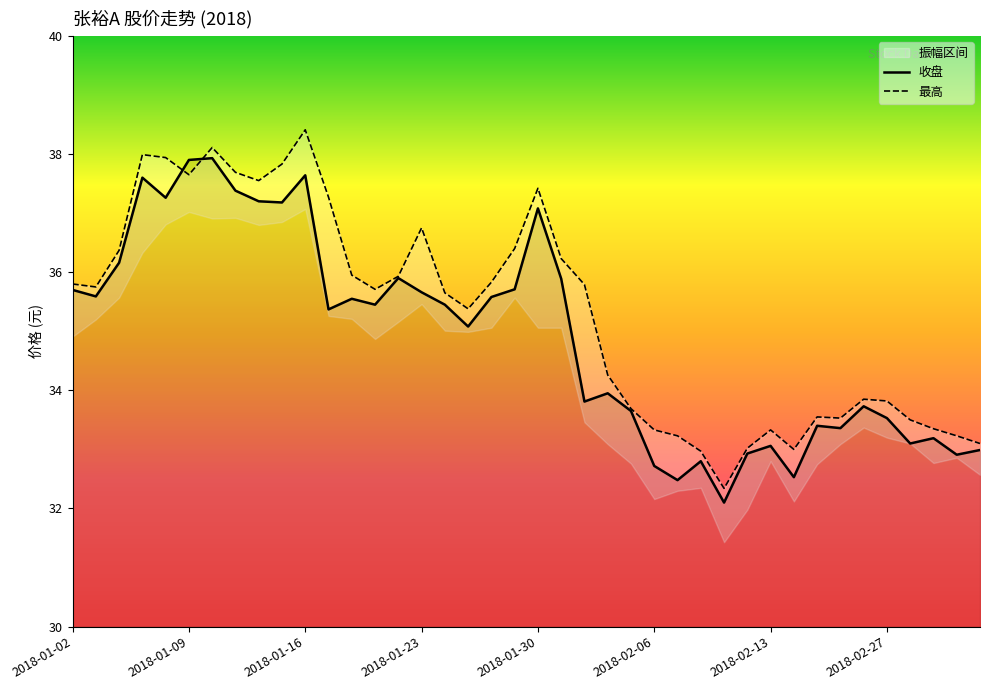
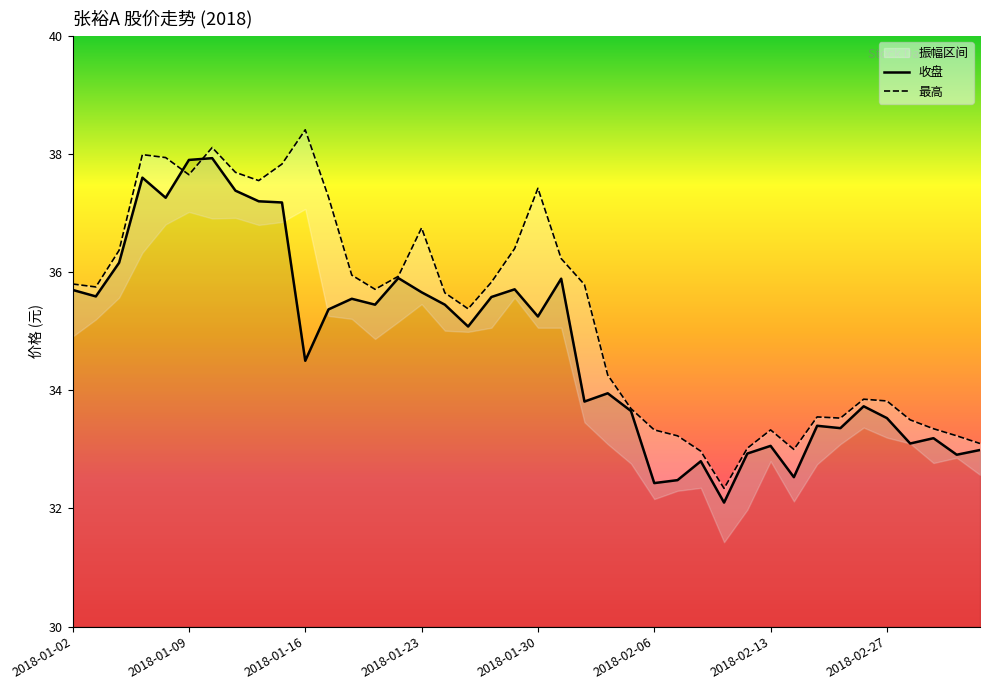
  {
    "收盘": {
      "2018-01-02": 35.7,
      "2018-01-09": 37.9,
-     "2018-01-16": 37.6,
+     "2018-01-16": 34.5,
      "2018-01-23": 35.7,
-     "2018-01-30": 37.1,
-     "2018-02-06": 32.7,
+     "2018-01-30": 35.3,
+     "2018-02-06": 32.4,
      "2018-02-13": 33.1,
      "2018-02-27": 33.5
    },
    "振幅区间": {
      "2018-01-02": 35.8,
      "2018-01-09": 37.7,
      "2018-01-16": 38.4,
      "2018-01-23": 36.8,
      "2018-01-30": 37.4,
      "2018-02-06": 33.3,
      "2018-02-13": 33.3,
      "2018-02-27": 33.8
    }
  }
